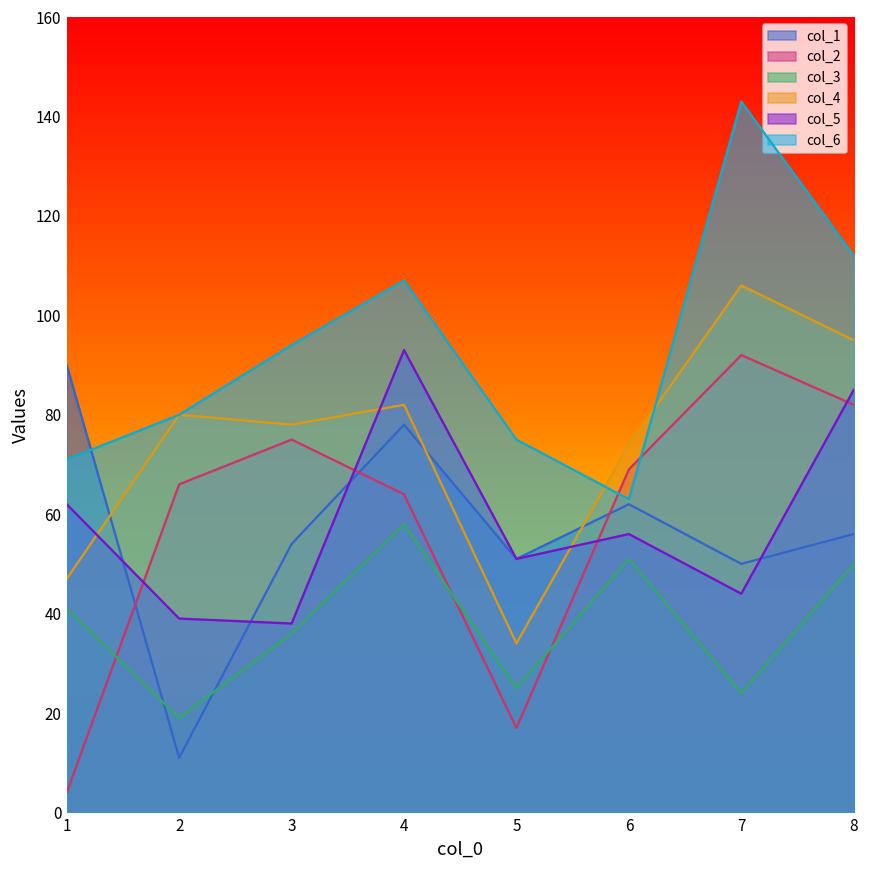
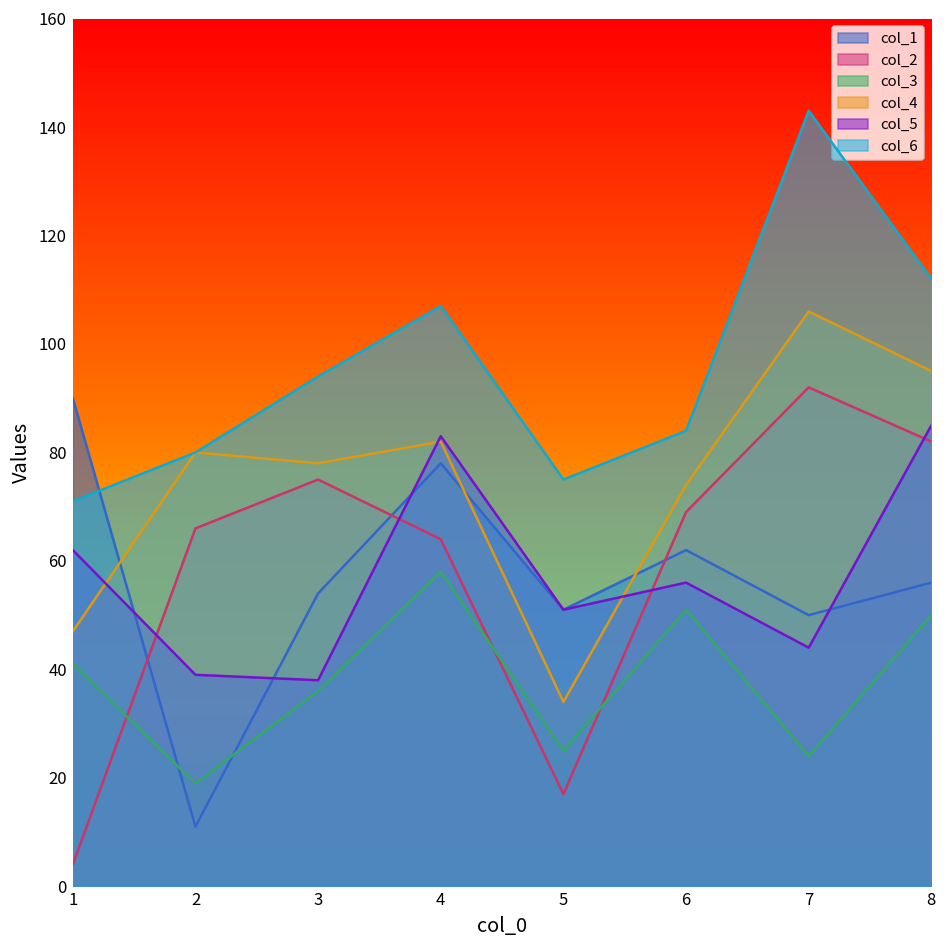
  {
    "col_1": {
      "1": 90,
      "2": 11,
      "3": 54,
      "4": 78,
      "6": 62,
      "7": 50,
      "8": 56
    },
    "col_2": {
      "1": 4,
      "2": 66,
      "3": 75,
      "4": 64,
      "5": 17,
      "6": 69,
      "7": 92,
      "8": 82
    },
    "col_3": {
      "1": 41,
      "2": 19,
      "3": 36,
      "4": 58,
      "5": 25,
      "6": 51,
      "7": 24,
      "8": 50
    },
    "col_4": {
      "1": 47,
      "3": 78,
      "4": 82,
      "5": 34,
      "6": 74,
      "7": 106,
      "8": 95
    },
    "col_5": {
      "1": 62,
      "2": 39,
      "3": 38,
-     "4": 93,
+     "4": 83,
      "6": 56,
      "7": 44,
      "8": 85
    },
    "col_6": {
      "1": 71,
      "3": 94,
      "4": 107,
      "5": 75,
-     "6": 63,
+     "6": 84,
      "7": 143,
      "8": 112
    }
  }
